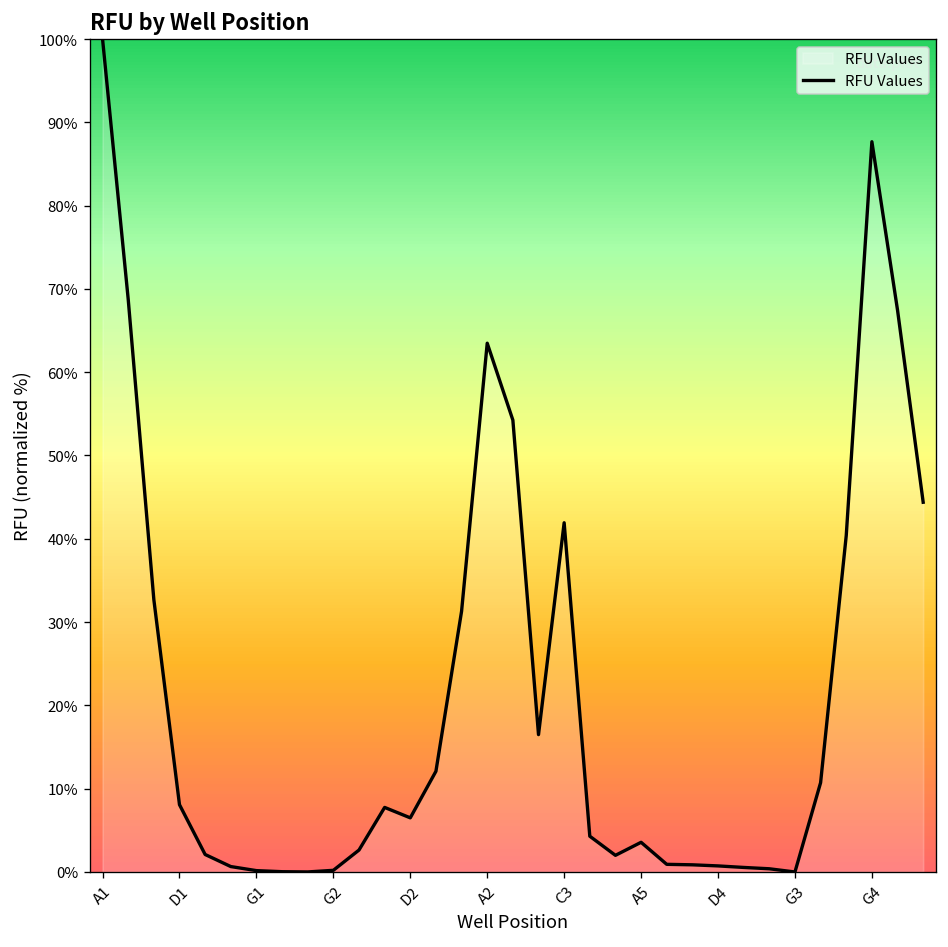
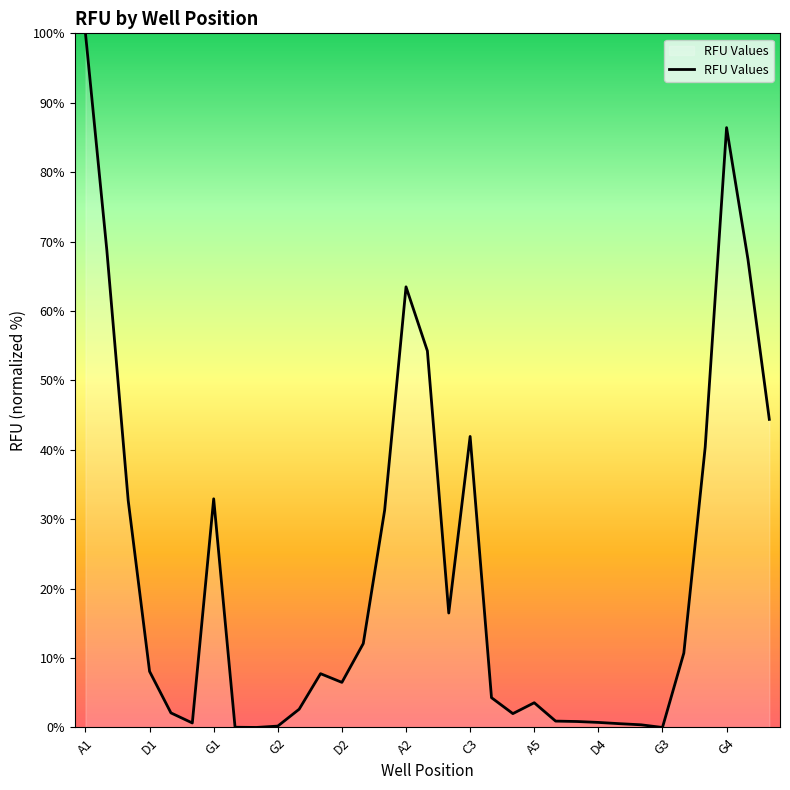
  {
    "A1": "100%",
    "D1": "8%",
-   "G1": "0%",
+   "G1": "33%",
    "G2": "0%",
    "D2": "6%",
    "A2": "63%",
    "C3": "42%",
    "A5": "4%",
    "D4": "1%",
    "G3": "0%",
-   "G4": "88%"
+   "G4": "86%"
  }
